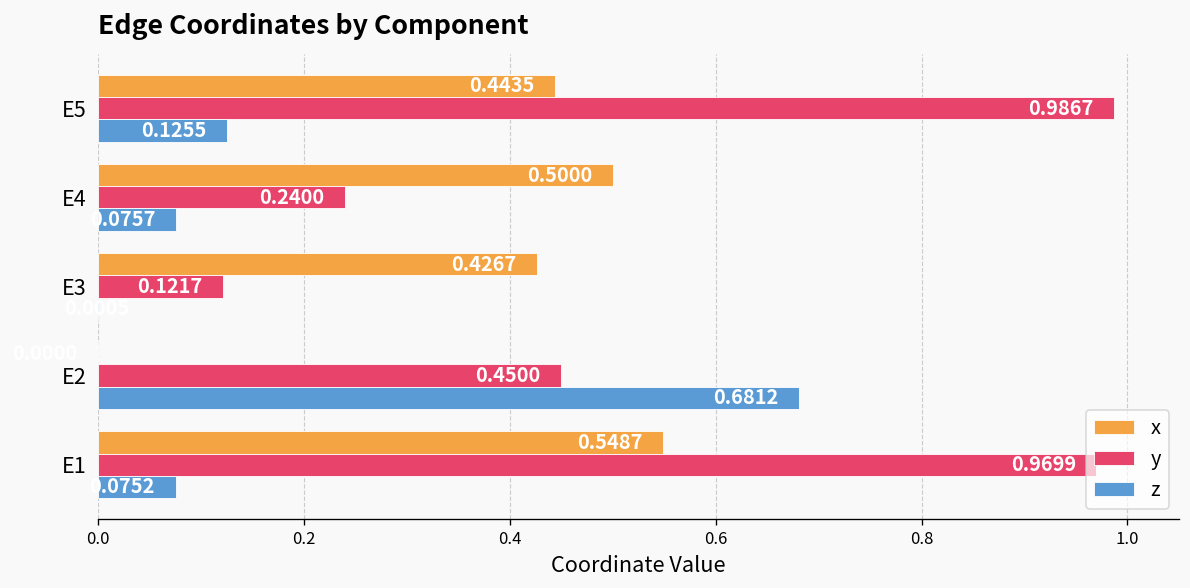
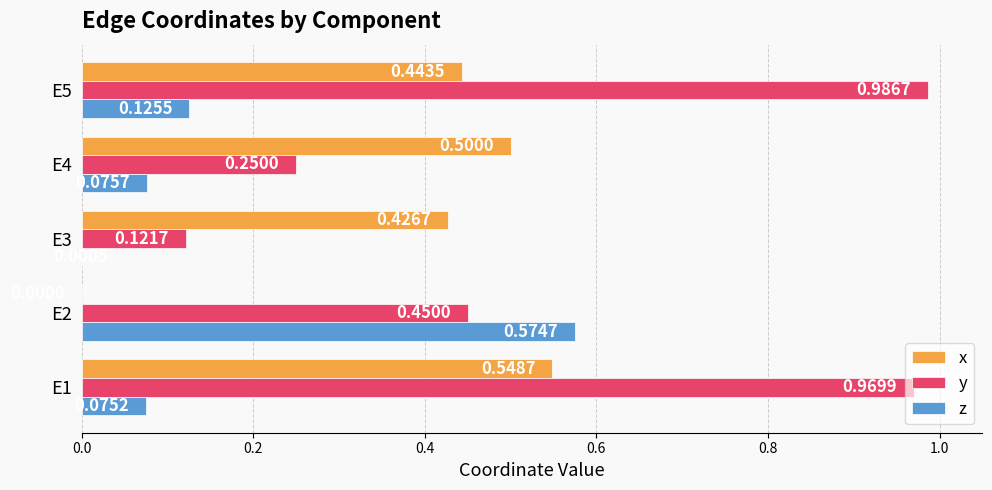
  {
    "x": {
      "E5": 0.4435,
      "E4": 0.5000,
      "E3": 0.4267,
      "E1": 0.5487
    },
    "y": {
      "E5": 0.9867,
-     "E4": 0.2400,
+     "E4": 0.2500,
      "E3": 0.1217,
      "E2": 0.4500
    },
    "z": {
      "E5": 0.1255,
      "E4": 0.0757,
-     "E2": 0.6812,
+     "E2": 0.5747,
      "E1": 0.0752
    }
  }
